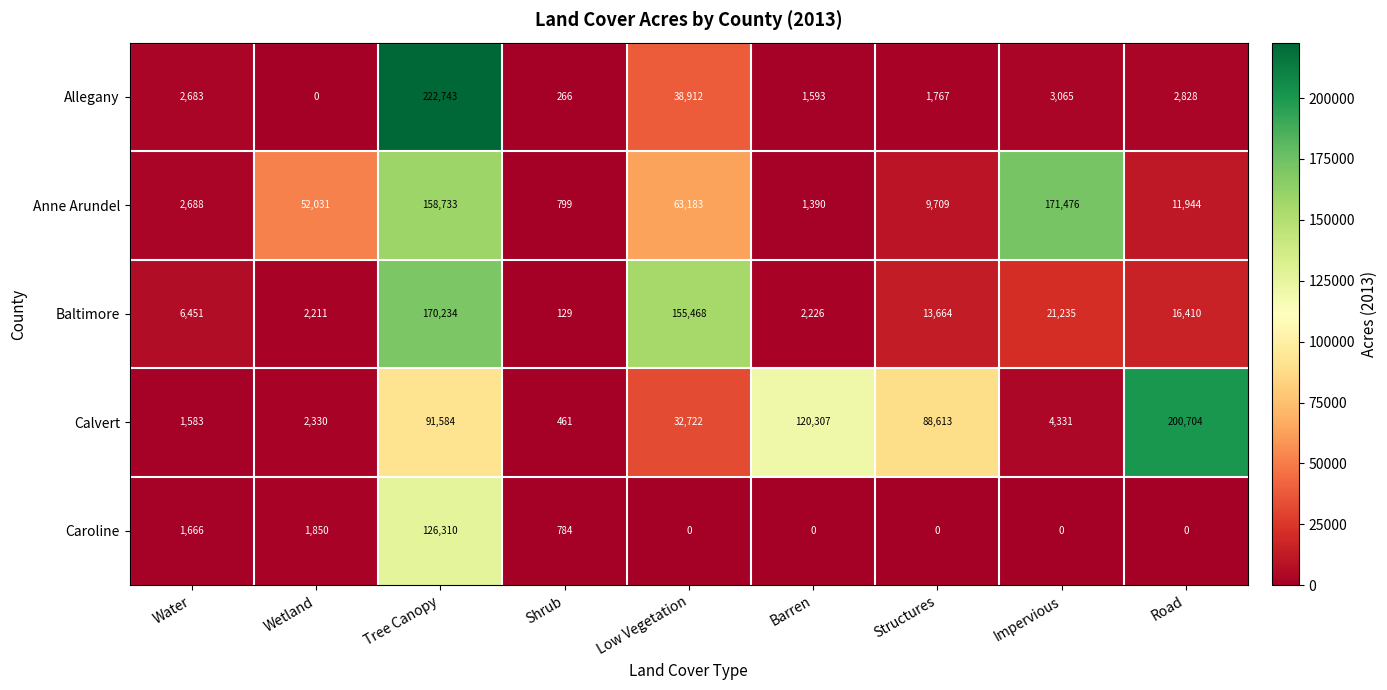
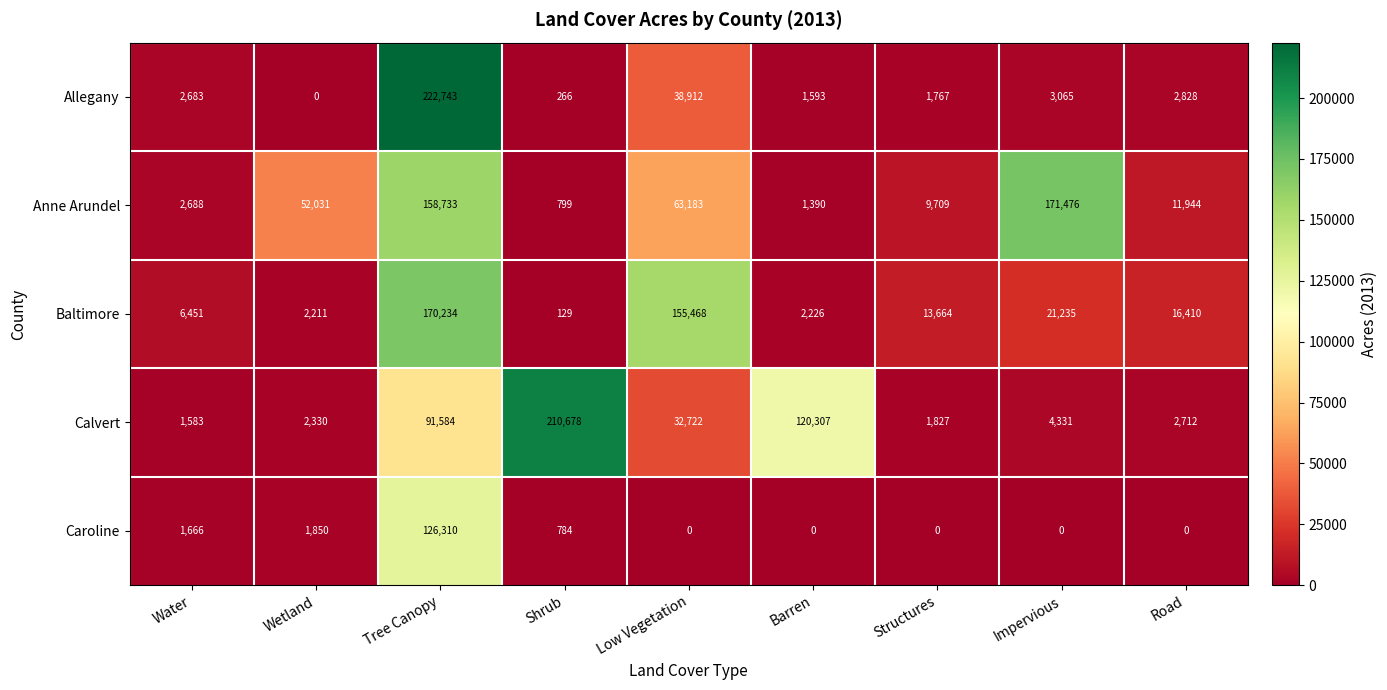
  {
    "Allegany": {
      "Water": "2,683",
      "Wetland": "0",
      "Tree Canopy": "222,743",
      "Shrub": "266",
      "Low Vegetation": "38,912",
      "Barren": "1,593",
      "Structures": "1,767",
      "Impervious": "3,065",
      "Road": "2,828"
    },
    "Anne Arundel": {
      "Water": "2,688",
      "Wetland": "52,031",
      "Tree Canopy": "158,733",
      "Shrub": "799",
      "Low Vegetation": "63,183",
      "Barren": "1,390",
      "Structures": "9,709",
      "Impervious": "171,476",
      "Road": "11,944"
    },
    "Baltimore": {
      "Water": "6,451",
      "Wetland": "2,211",
      "Tree Canopy": "170,234",
      "Shrub": "129",
      "Low Vegetation": "155,468",
      "Barren": "2,226",
      "Structures": "13,664",
      "Impervious": "21,235",
      "Road": "16,410"
    },
    "Calvert": {
      "Water": "1,583",
      "Wetland": "2,330",
      "Tree Canopy": "91,584",
-     "Shrub": "461",
+     "Shrub": "210,678",
      "Low Vegetation": "32,722",
      "Barren": "120,307",
-     "Structures": "88,613",
+     "Structures": "1,827",
      "Impervious": "4,331",
-     "Road": "200,704"
+     "Road": "2,712"
    },
    "Caroline": {
      "Water": "1,666",
      "Wetland": "1,850",
      "Tree Canopy": "126,310",
      "Shrub": "784",
      "Low Vegetation": "0",
      "Barren": "0",
      "Structures": "0",
      "Impervious": "0",
      "Road": "0"
    }
  }
